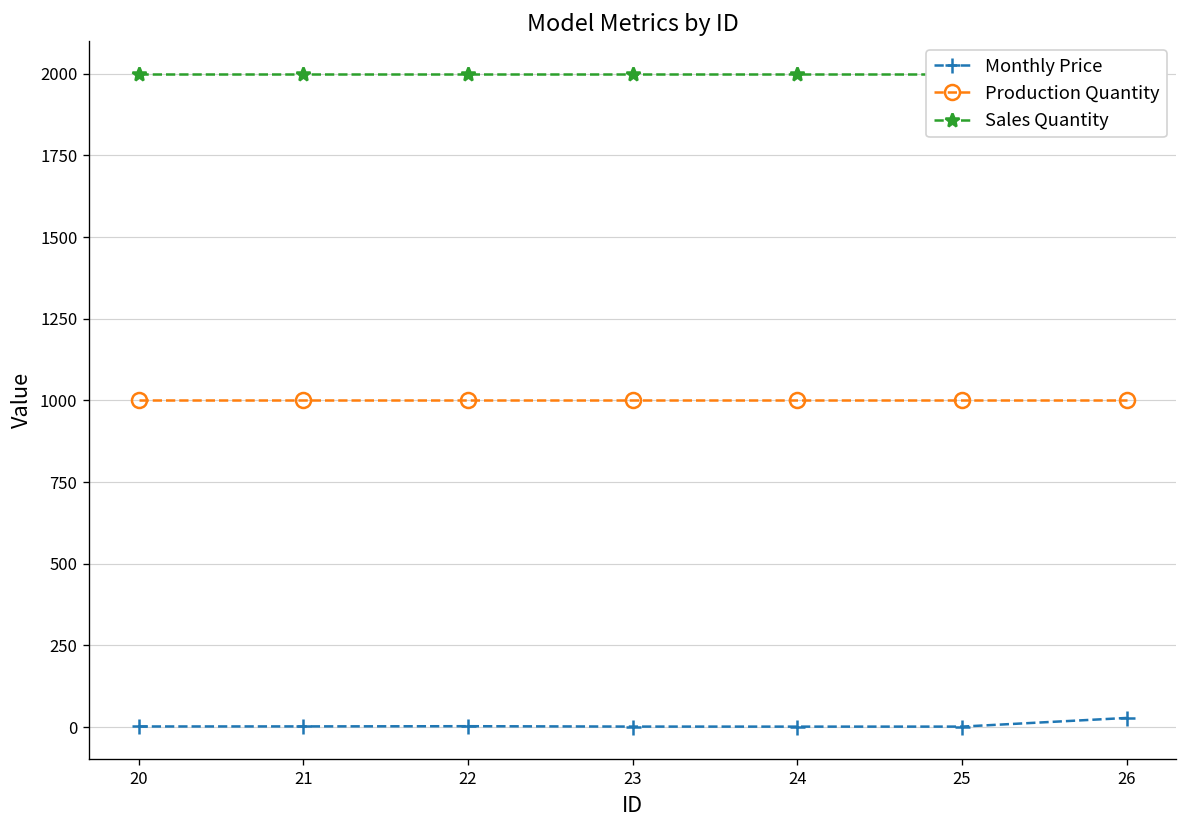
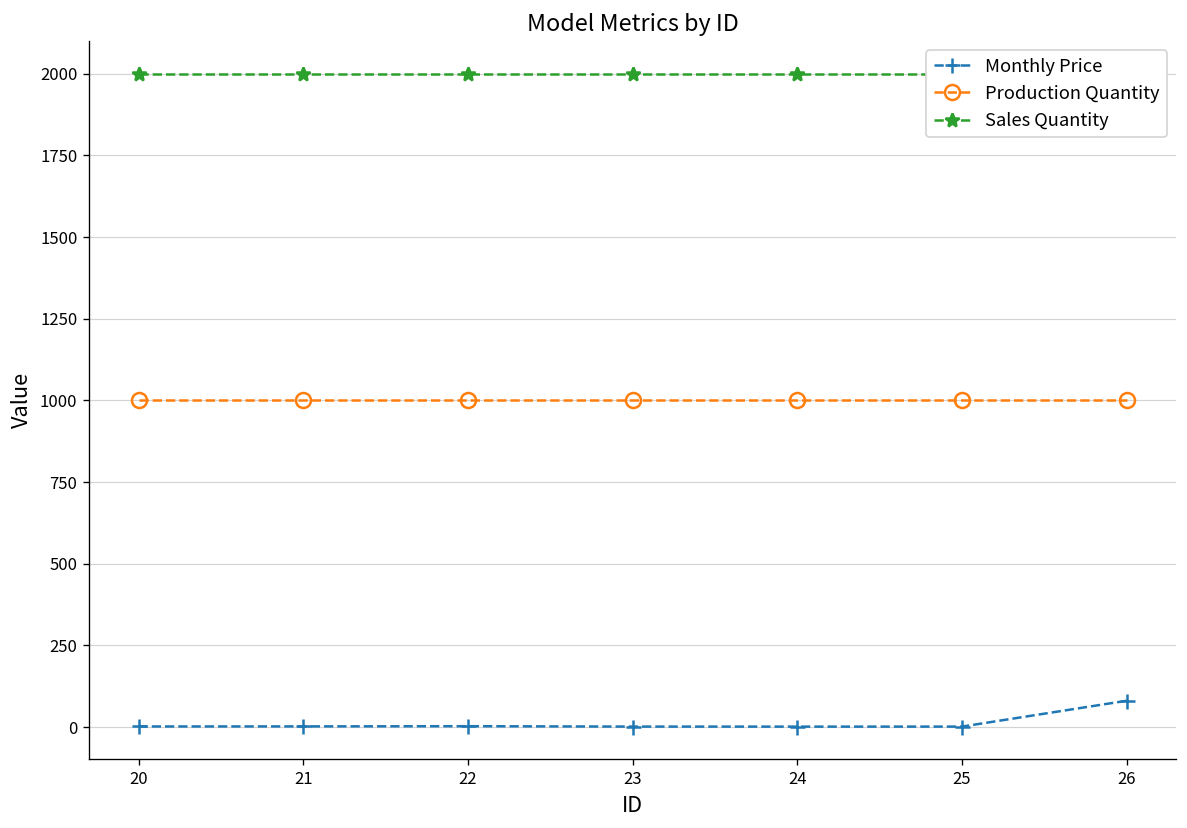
  {
    "Monthly Price": {
      "20": 0,
      "21": 0,
      "22": 0,
      "23": 0,
      "24": 0,
      "25": 0,
-     "26": 30
+     "26": 80
    },
    "Production Quantity": {
      "20": 1000,
      "21": 1000,
      "22": 1000,
      "23": 1000,
      "24": 1000,
      "25": 1000,
      "26": 1000
    },
    "Sales Quantity": {
      "20": 2000,
      "21": 2000,
      "22": 2000,
      "23": 2000,
      "24": 2000
    }
  }
